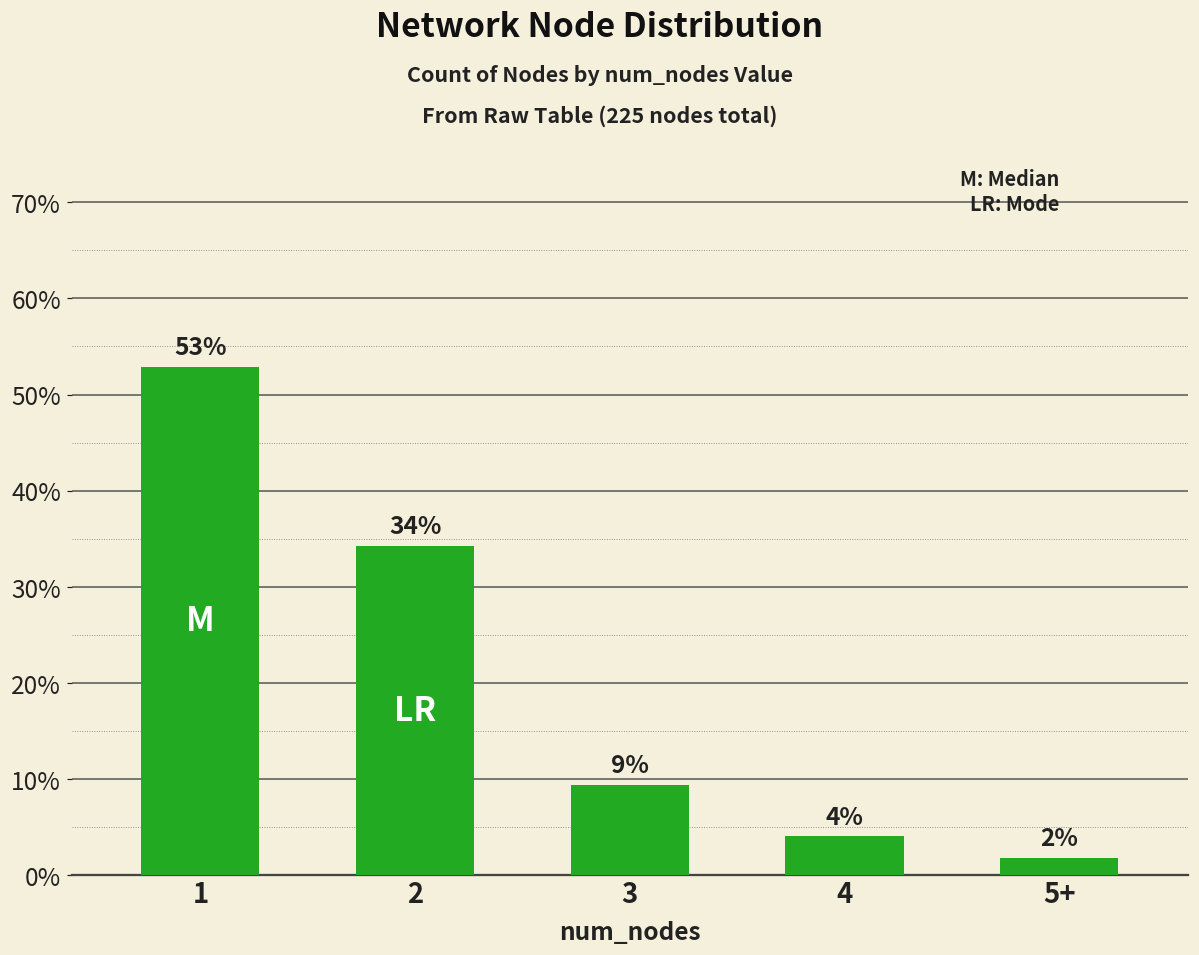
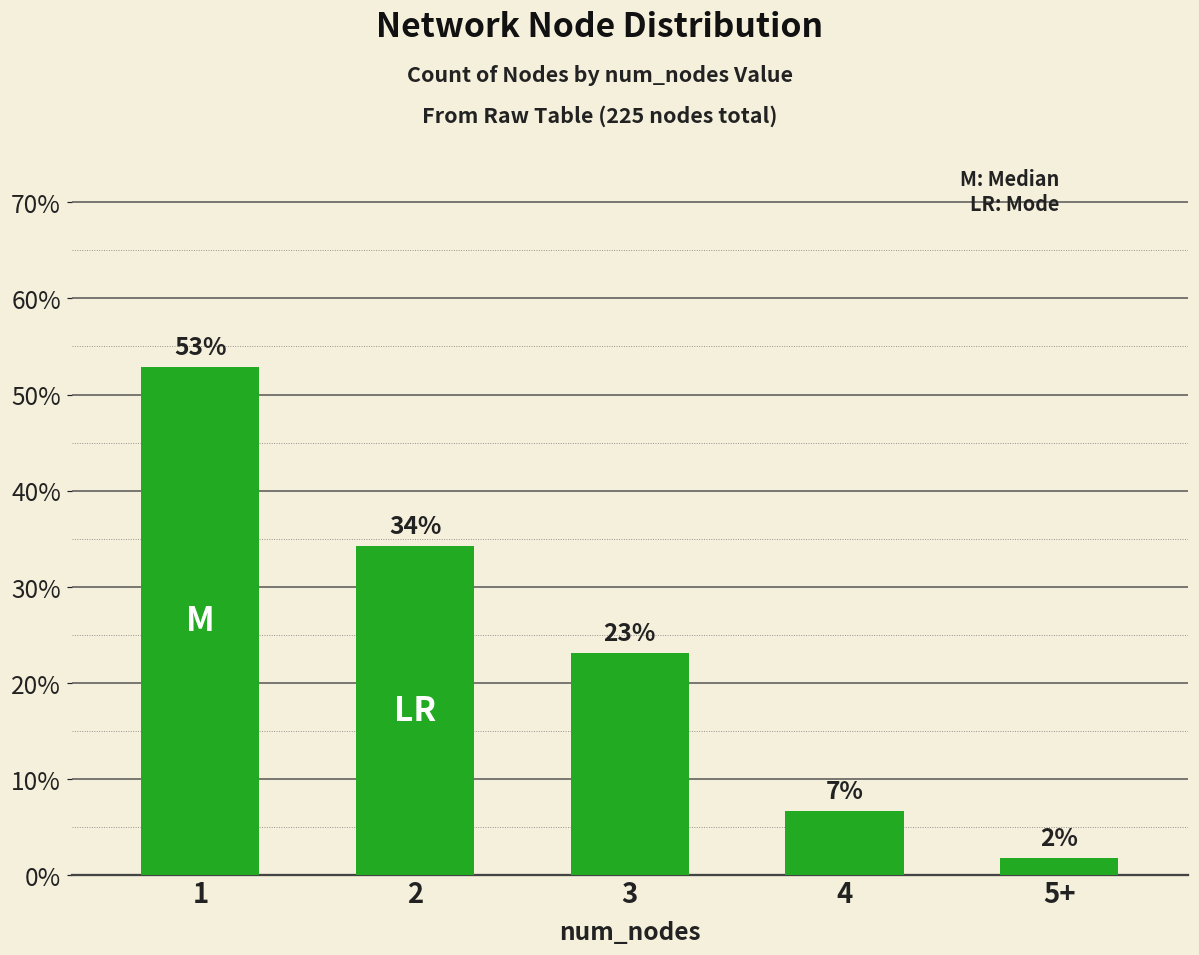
  {
    "1": "53%",
    "2": "34%",
-   "3": "9%",
-   "4": "4%",
+   "3": "23%",
+   "4": "7%",
    "5+": "2%"
  }
